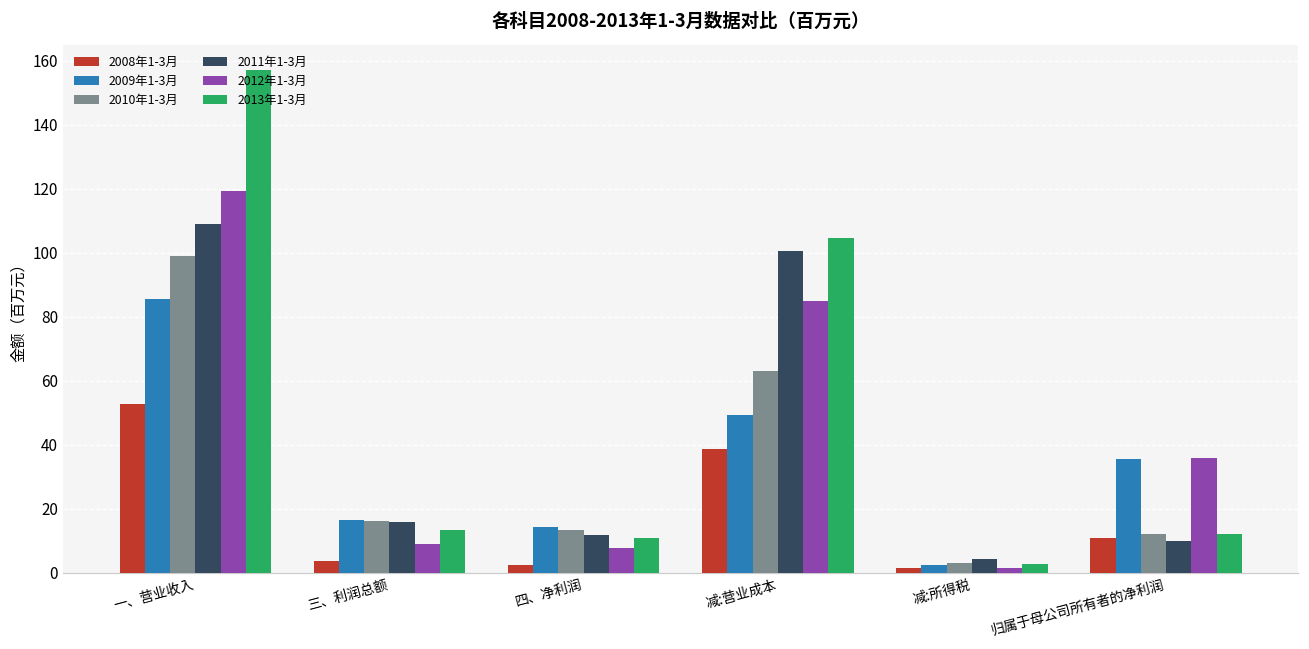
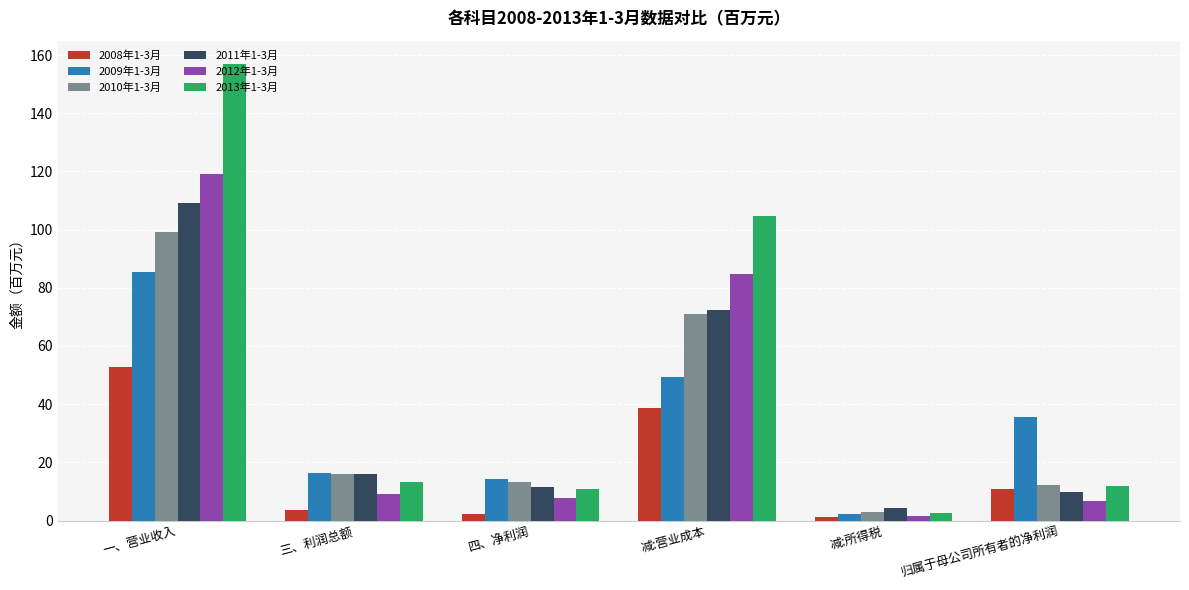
  {
    "2008年1-3月": {
      "一、营业收入": 53,
      "三、利润总额": 4,
      "四、净利润": 2,
      "减:营业成本": 39,
      "减:所得税": 1,
      "归属于母公司所有者的净利润": 11
    },
    "2009年1-3月": {
      "一、营业收入": 85,
      "三、利润总额": 16,
      "四、净利润": 14,
      "减:营业成本": 49,
      "减:所得税": 2,
      "归属于母公司所有者的净利润": 35
    },
    "2010年1-3月": {
      "一、营业收入": 99,
      "三、利润总额": 16,
      "四、净利润": 13,
-     "减:营业成本": 63,
+     "减:营业成本": 71,
      "减:所得税": 3,
      "归属于母公司所有者的净利润": 12
    },
    "2011年1-3月": {
      "一、营业收入": 109,
      "三、利润总额": 16,
      "四、净利润": 12,
-     "减:营业成本": 100,
+     "减:营业成本": 72,
      "减:所得税": 4,
      "归属于母公司所有者的净利润": 10
    },
    "2012年1-3月": {
      "一、营业收入": 119,
      "三、利润总额": 9,
      "四、净利润": 8,
      "减:营业成本": 85,
      "减:所得税": 1,
-     "归属于母公司所有者的净利润": 36
+     "归属于母公司所有者的净利润": 7
    },
    "2013年1-3月": {
      "一、营业收入": 157,
      "三、利润总额": 13,
      "四、净利润": 11,
      "减:营业成本": 104,
      "减:所得税": 3,
      "归属于母公司所有者的净利润": 12
    }
  }
